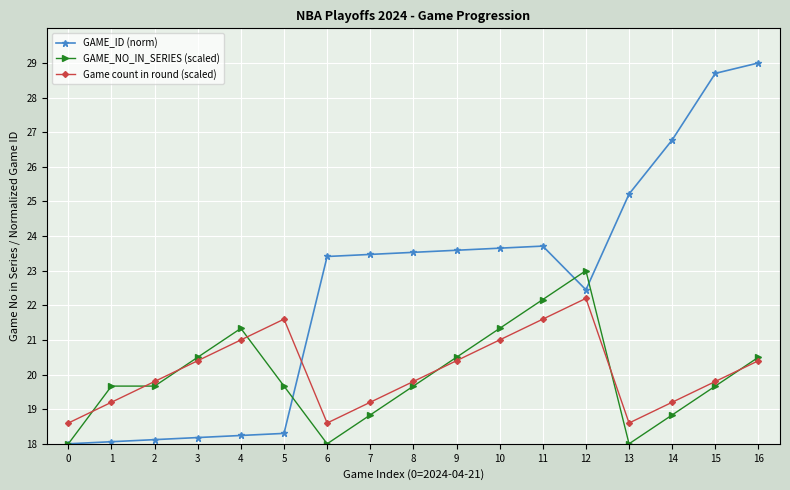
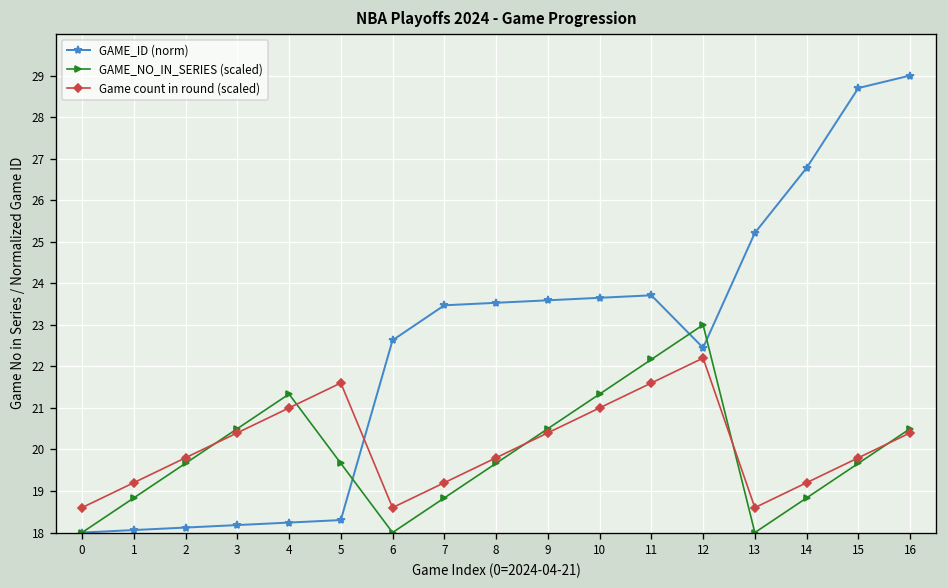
  {
    "GAME_ID (norm)": {
      "1": 18.1,
      "2": 18.1,
      "3": 18.2,
      "4": 18.2,
      "5": 18.3,
-     "6": 23.4,
+     "6": 22.6,
      "7": 23.5,
      "8": 23.5,
      "9": 23.6,
      "10": 23.7,
      "11": 23.7,
      "12": 22.4,
      "13": 25.2,
      "14": 26.8,
      "15": 28.7,
      "16": 29.0
    },
    "GAME_NO_IN_SERIES (scaled)": {
-     "1": 19.7,
+     "1": 18.8,
      "2": 19.7,
      "3": 20.5,
      "4": 21.3,
      "5": 19.7,
      "6": 18.0,
      "7": 18.8,
      "8": 19.7,
      "9": 20.5,
      "10": 21.3,
      "11": 22.2,
      "12": 23.0,
      "13": 18.0,
      "14": 18.8,
      "15": 19.7,
      "16": 20.5
    },
    "Game count in round (scaled)": {
      "0": 18.6,
      "1": 19.2,
      "2": 19.8,
      "3": 20.4,
      "4": 21.0,
      "5": 21.6,
      "6": 18.6,
      "7": 19.2,
      "8": 19.8,
      "9": 20.4,
      "10": 21.0,
      "11": 21.6,
      "12": 22.2,
      "13": 18.6,
      "14": 19.2,
      "15": 19.8,
      "16": 20.4
    }
  }
